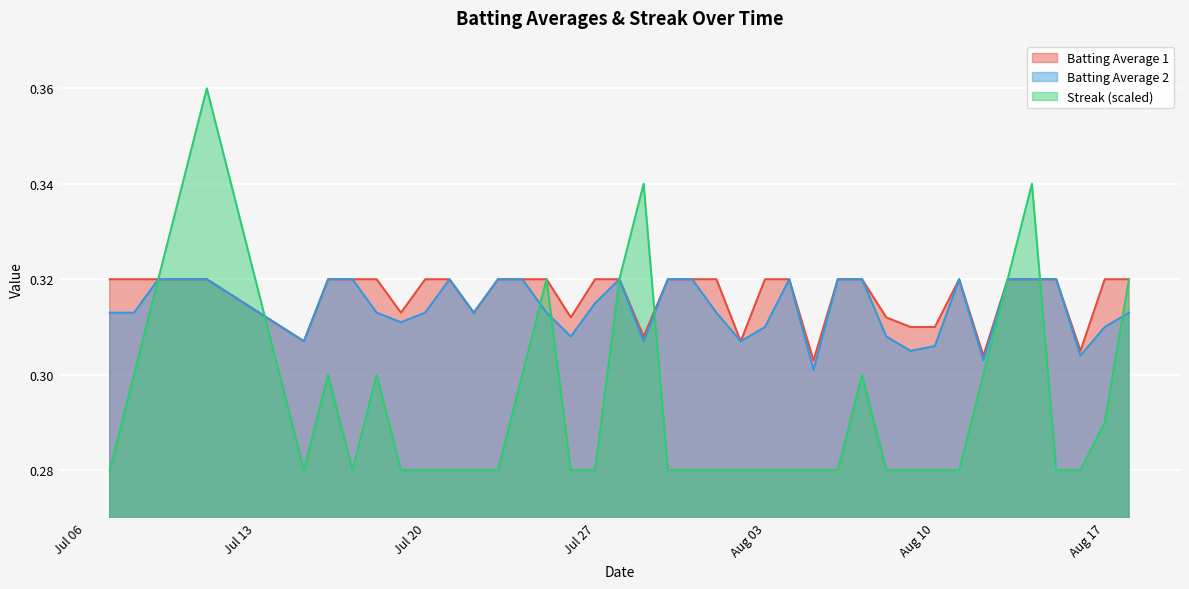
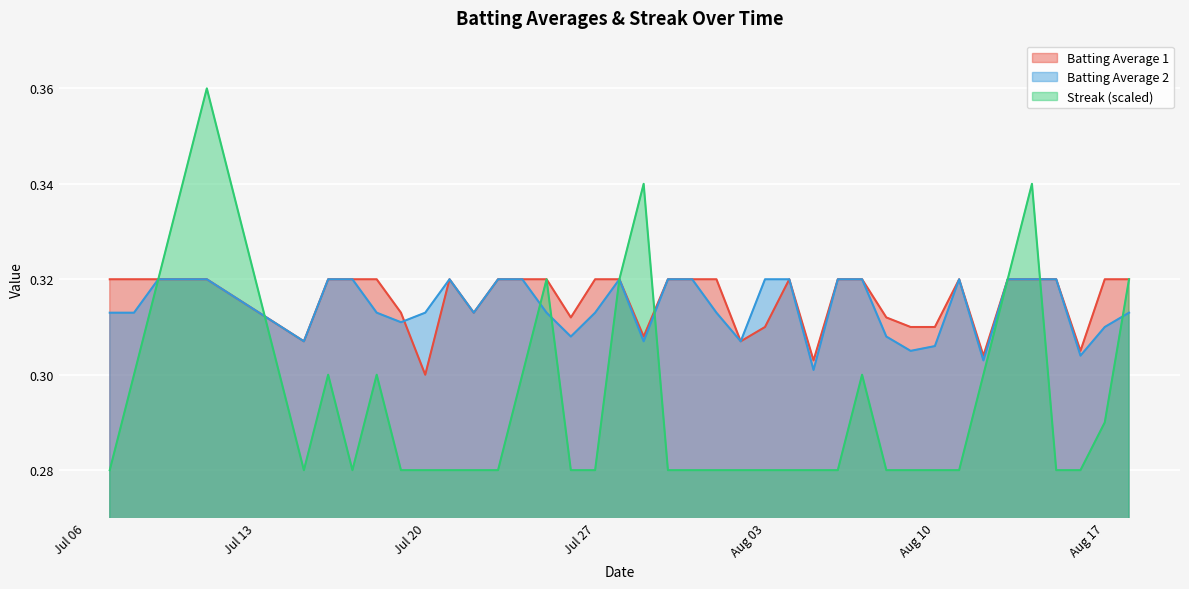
  {
    "Batting Average 1": {
-     "Jul 20": 0.32,
+     "Jul 20": 0.30,
      "Jul 27": 0.32,
-     "Aug 03": 0.32,
+     "Aug 03": 0.31,
      "Aug 10": 0.31,
      "Aug 17": 0.32
    },
    "Batting Average 2": {
      "Jul 20": 0.313,
-     "Jul 27": 0.315,
-     "Aug 03": 0.31,
+     "Jul 27": 0.313,
+     "Aug 03": 0.32,
      "Aug 10": 0.306,
      "Aug 17": 0.310
    },
    "Streak (scaled)": {
      "Jul 20": 0.280,
      "Jul 27": 0.280,
      "Aug 03": 0.280,
      "Aug 10": 0.280,
      "Aug 17": 0.290
    }
  }
